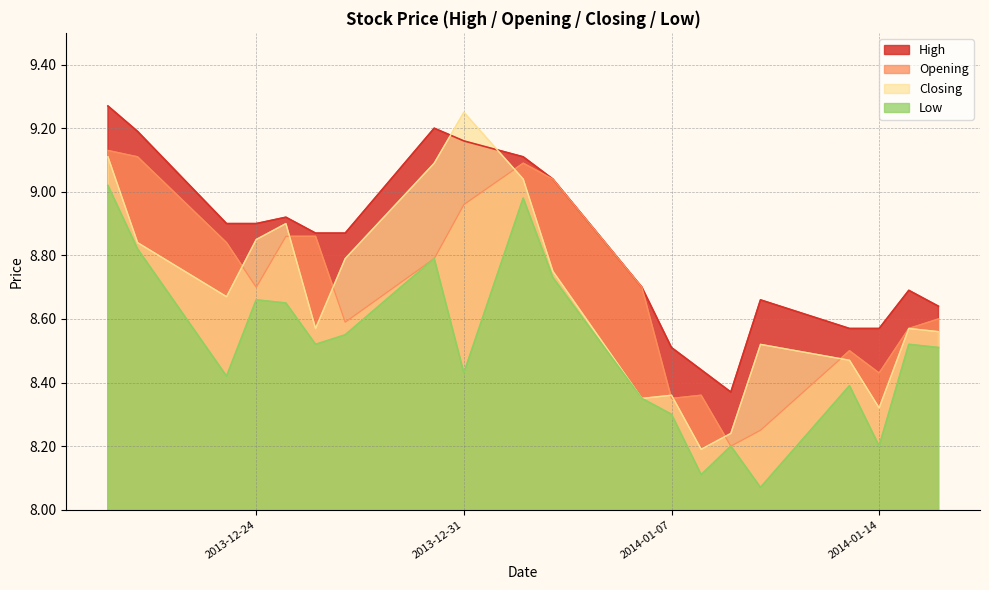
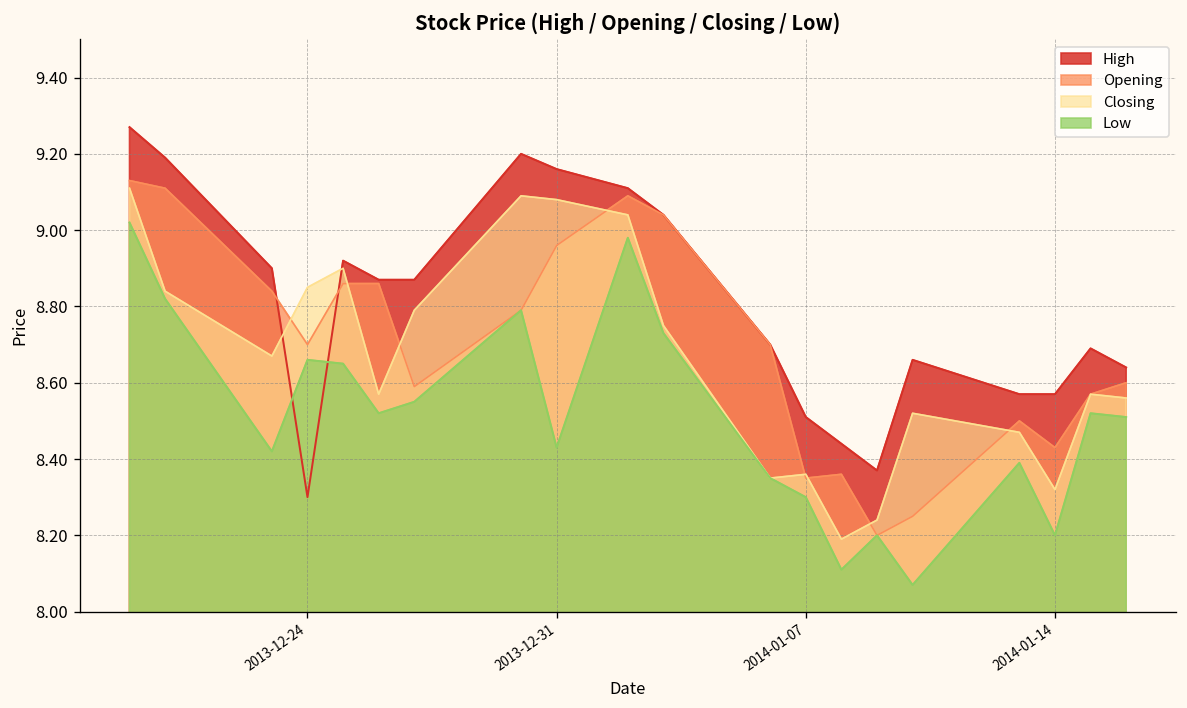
  {
    "High": {
-     "2013-12-24": 8.9,
+     "2013-12-24": 8.3,
      "2013-12-31": 9.16,
      "2014-01-07": 8.51,
      "2014-01-14": 8.57
    },
    "Opening": {
      "2013-12-24": 8.70,
      "2013-12-31": 8.96,
      "2014-01-07": 8.35,
      "2014-01-14": 8.43
    },
    "Closing": {
      "2013-12-24": 8.85,
-     "2013-12-31": 9.25,
+     "2013-12-31": 9.08,
      "2014-01-07": 8.36,
      "2014-01-14": 8.32
    },
    "Low": {
      "2013-12-24": 8.66,
      "2013-12-31": 8.43,
      "2014-01-07": 8.30,
      "2014-01-14": 8.20
    }
  }
